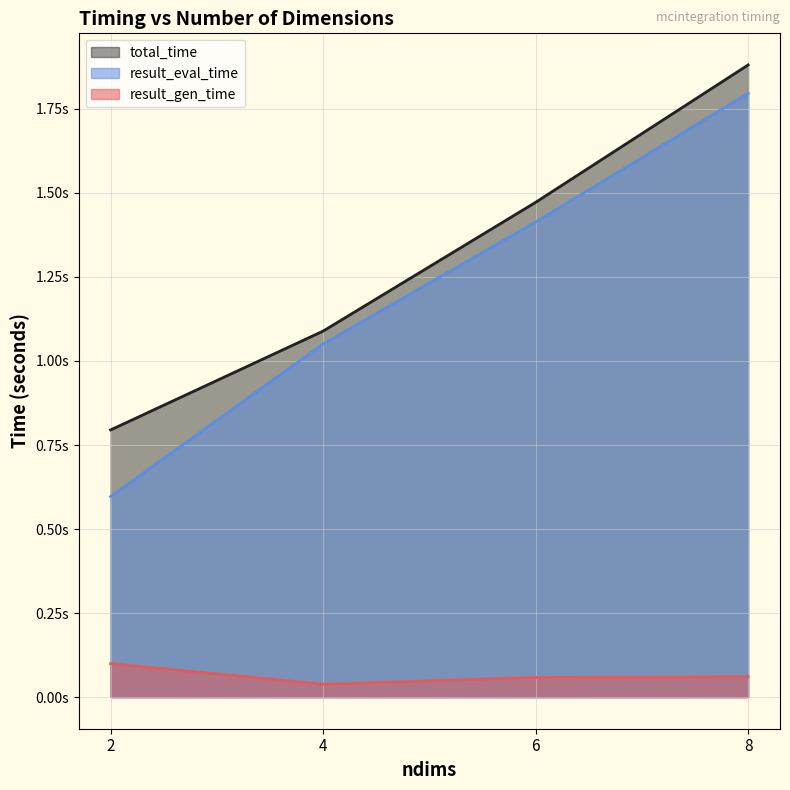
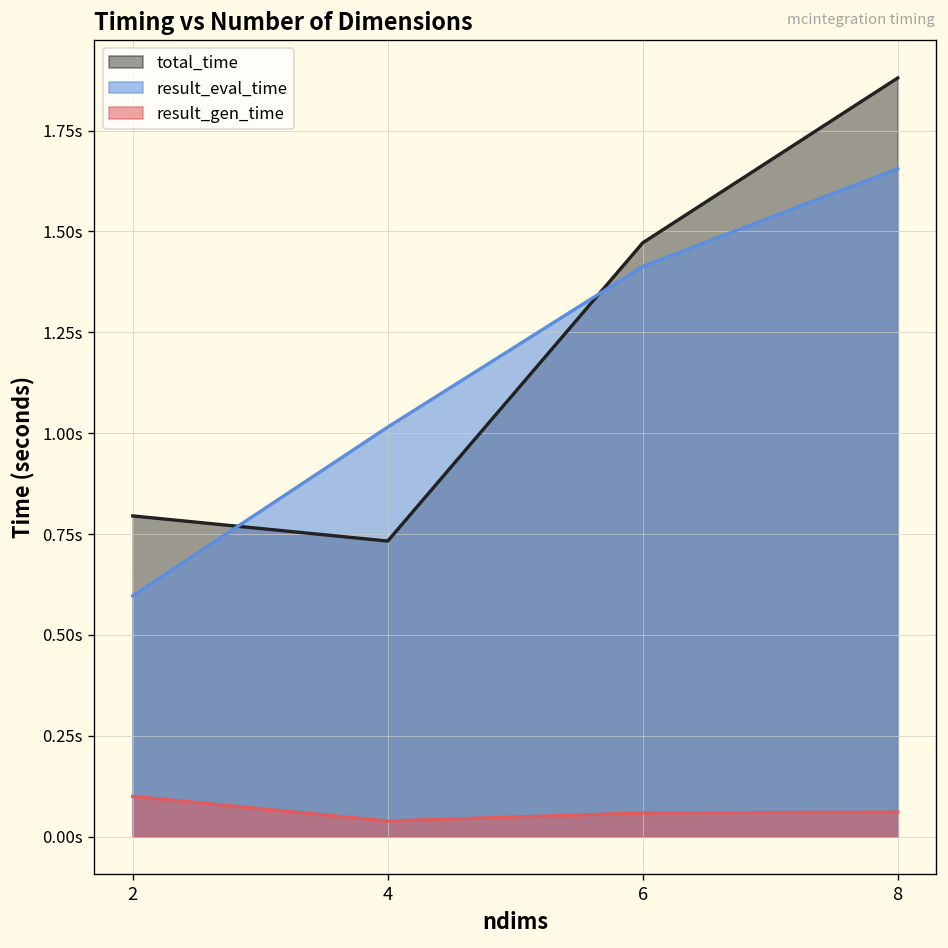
  {
    "total_time": {
      "2": "0.79s",
-     "4": "1.09s",
+     "4": "0.73s",
      "6": "1.47s",
      "8": "1.88s"
    },
    "result_eval_time": {
      "2": "0.60s",
-     "4": "1.05s",
+     "4": "1.02s",
      "6": "1.41s",
-     "8": "1.80s"
+     "8": "1.66s"
    },
    "result_gen_time": {
      "2": "0.10s",
      "4": "0.04s",
      "6": "0.06s",
      "8": "0.06s"
    }
  }
